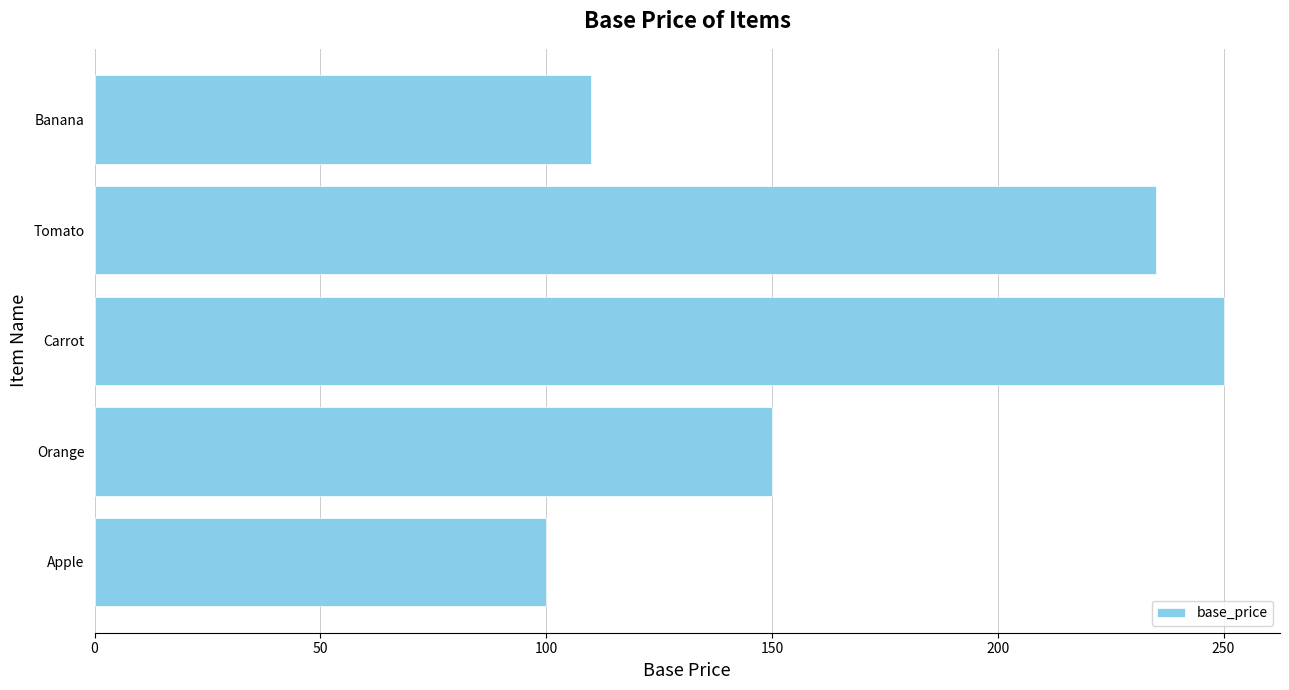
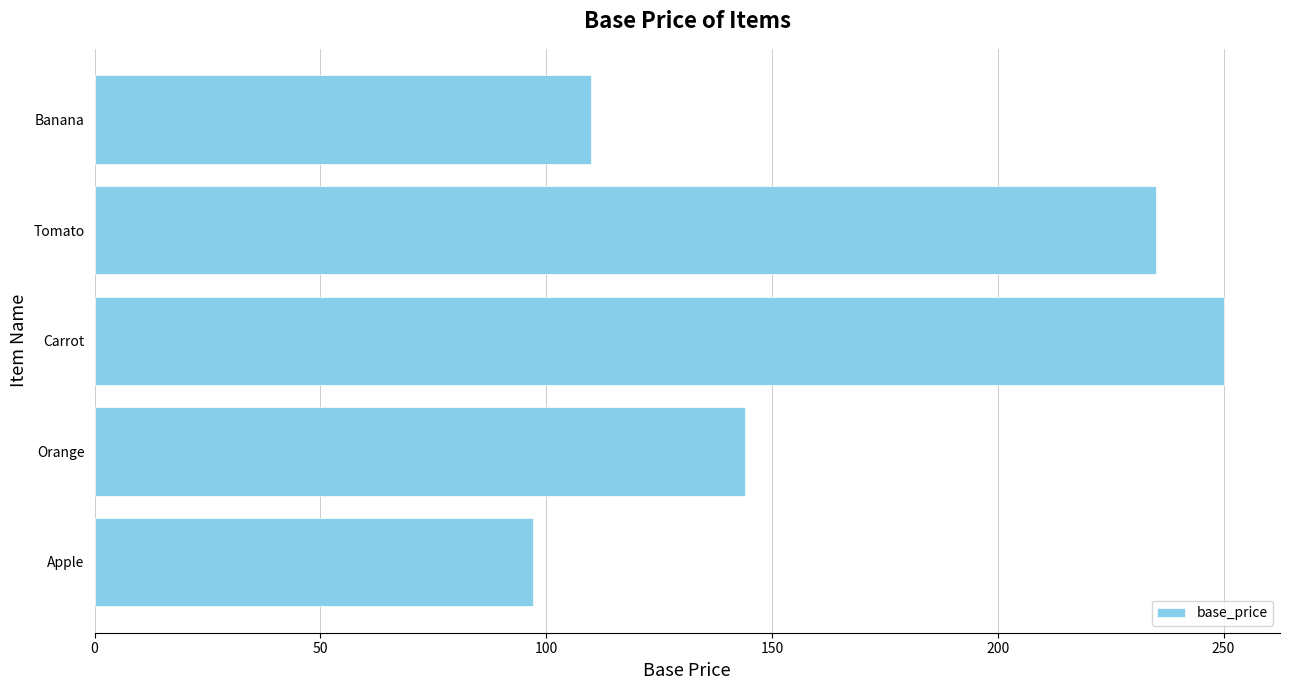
  {
    "Banana": 110,
    "Tomato": 235,
    "Carrot": 250,
-   "Orange": 150,
-   "Apple": 100
+   "Orange": 144,
+   "Apple": 97
  }
